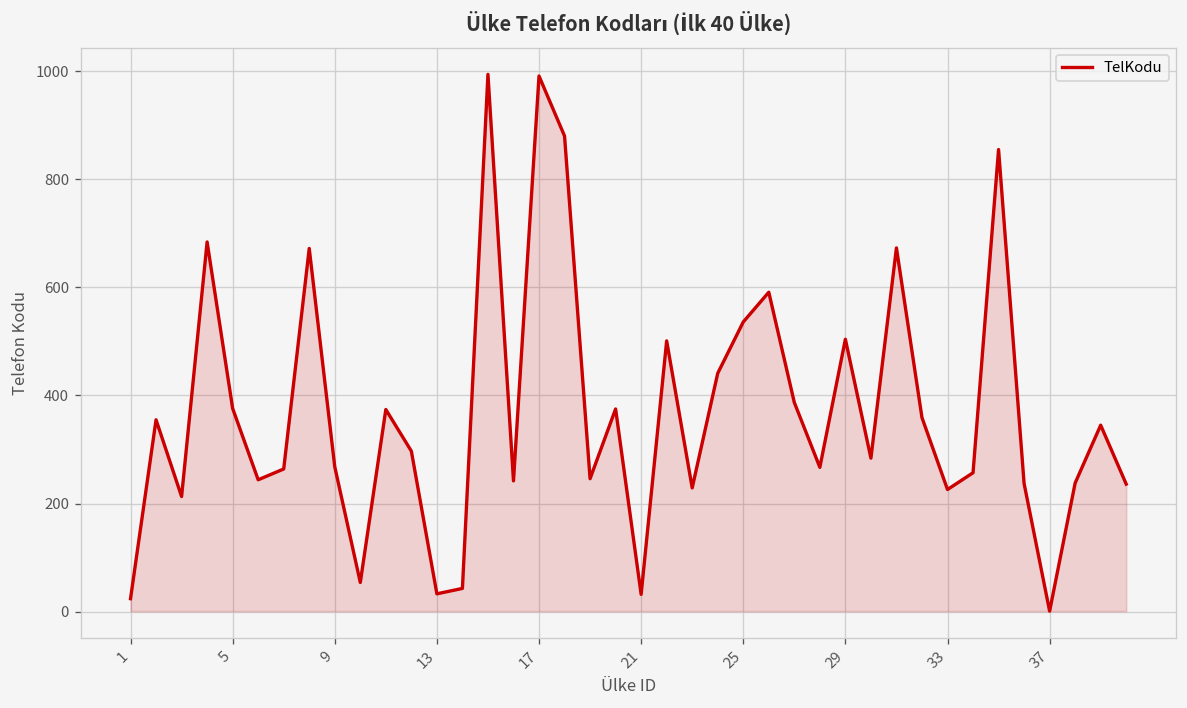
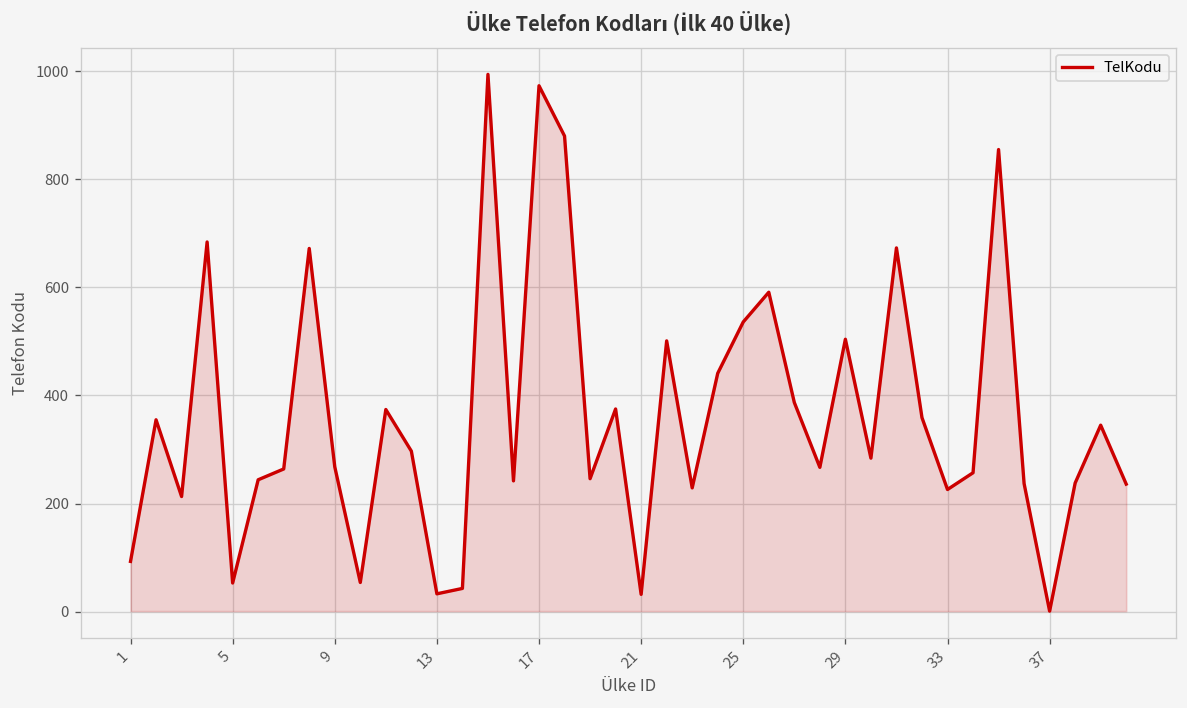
  {
-   "1": 20,
-   "5": 380,
+   "1": 90,
+   "5": 50,
    "9": 270,
    "13": 30,
-   "17": 990,
+   "17": 970,
    "21": 30,
    "25": 540,
    "29": 500,
    "33": 230,
    "37": 0
  }
